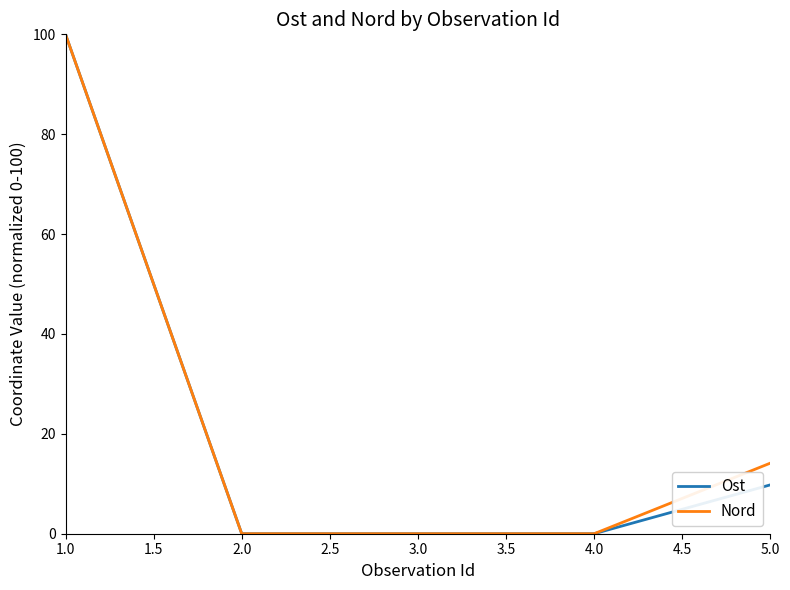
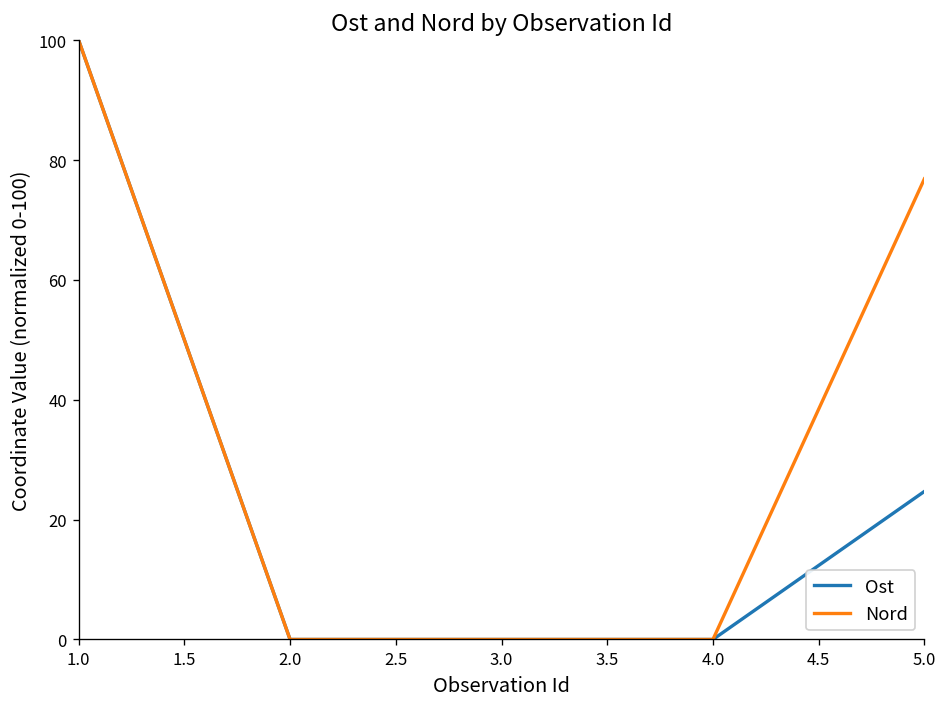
  {
    "Ost": {
-     "5.0": 10
+     "5.0": 25
    },
    "Nord": {
-     "5.0": 14
+     "5.0": 77
    }
  }
